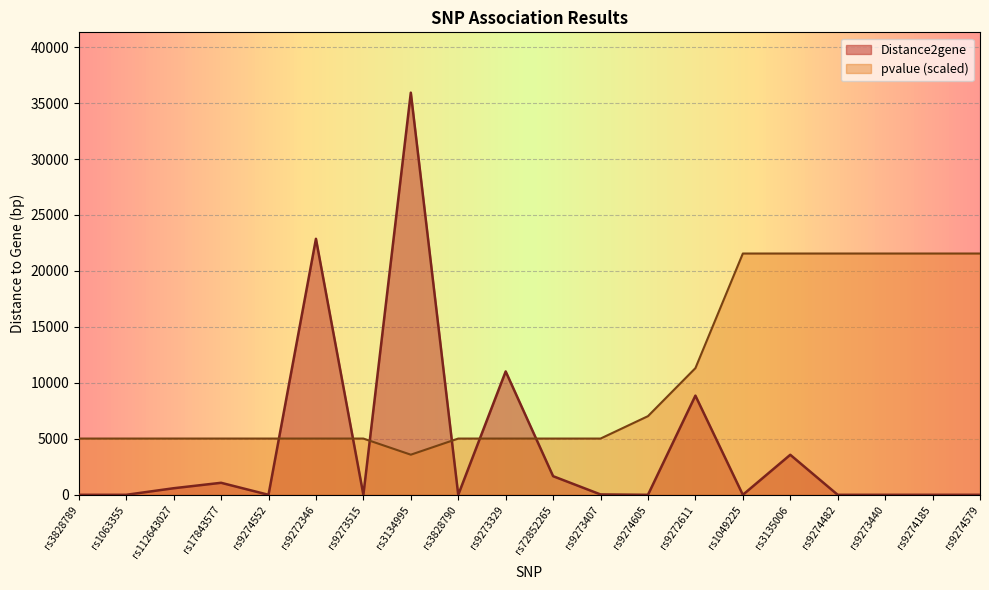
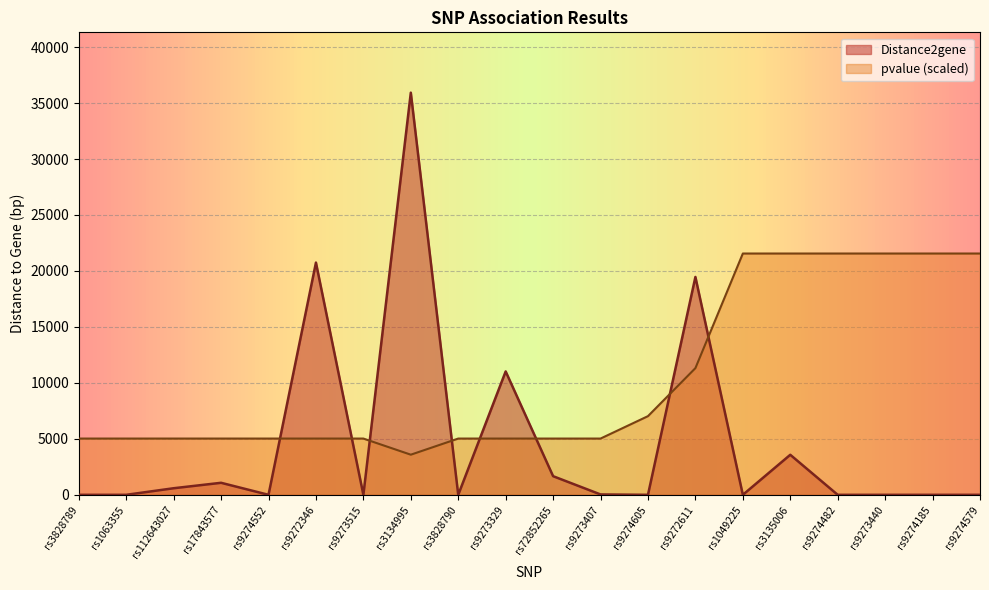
  {
    "Distance2gene": {
      "rs3828789": 0,
      "rs1063355": 0,
      "rs112643027": 600,
      "rs17843577": 1100,
      "rs9274552": 0,
-     "rs9272346": 22900,
+     "rs9272346": 20700,
      "rs9273515": 0,
      "rs3134995": 35900,
      "rs3828790": 0,
      "rs9273329": 11000,
      "rs72852265": 1700,
      "rs9273407": 0,
      "rs9274605": 0,
-     "rs9272611": 8900,
+     "rs9272611": 19500,
      "rs1049225": 0,
      "rs3135006": 3600,
      "rs9274482": 0,
      "rs9273440": 0,
      "rs9274185": 0,
      "rs9274579": 0
    },
    "pvalue (scaled)": {
      "rs3828789": 5000,
      "rs1063355": 5000,
      "rs112643027": 5000,
      "rs17843577": 5000,
      "rs9274552": 5000,
      "rs9272346": 5000,
      "rs9273515": 5000,
      "rs3134995": 3600,
      "rs3828790": 5000,
      "rs9273329": 5000,
      "rs72852265": 5000,
      "rs9273407": 5000,
      "rs9274605": 7000,
      "rs9272611": 11300,
      "rs1049225": 21600,
      "rs3135006": 21600,
      "rs9274482": 21600,
      "rs9273440": 21600,
      "rs9274185": 21600,
      "rs9274579": 21600
    }
  }
